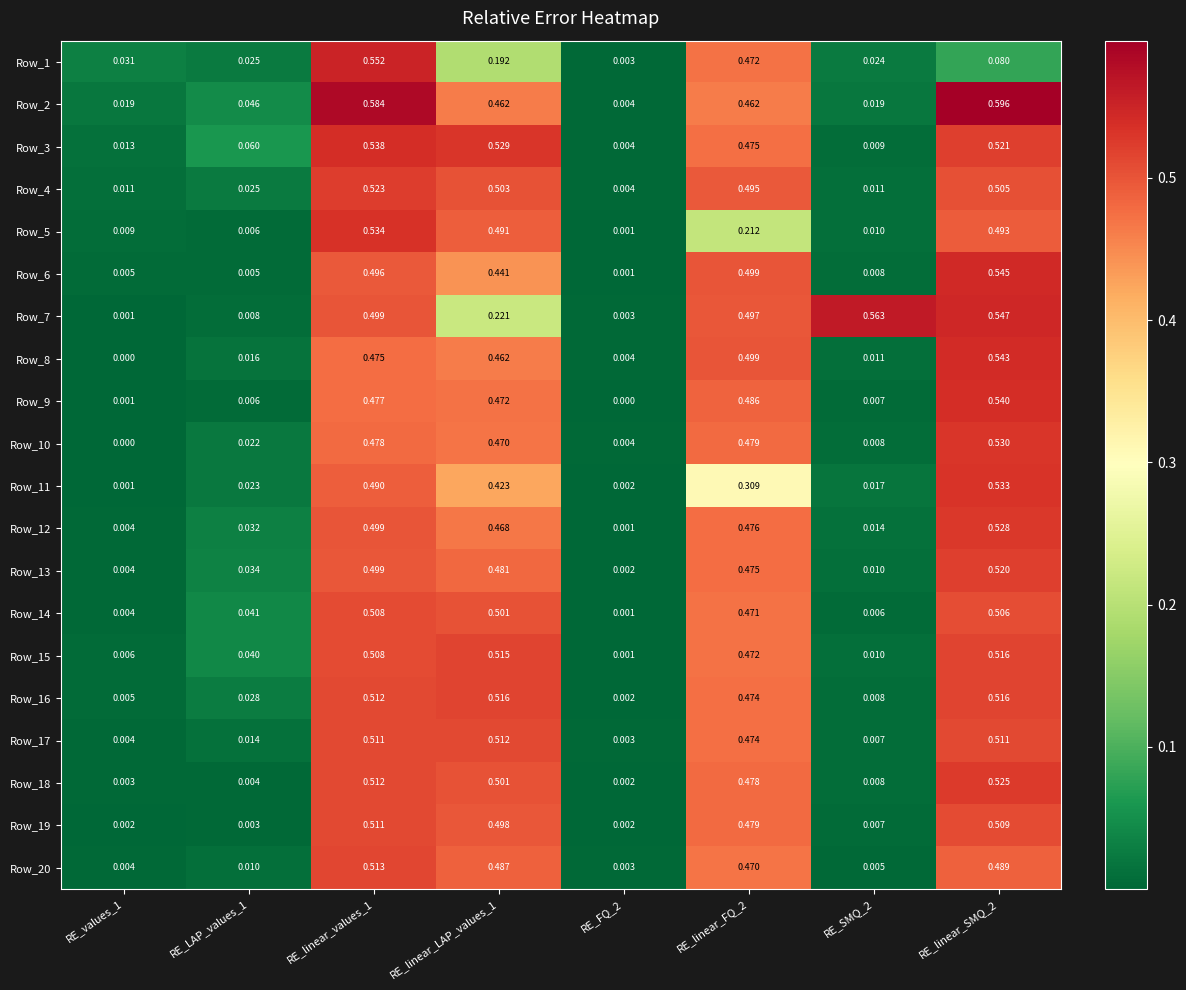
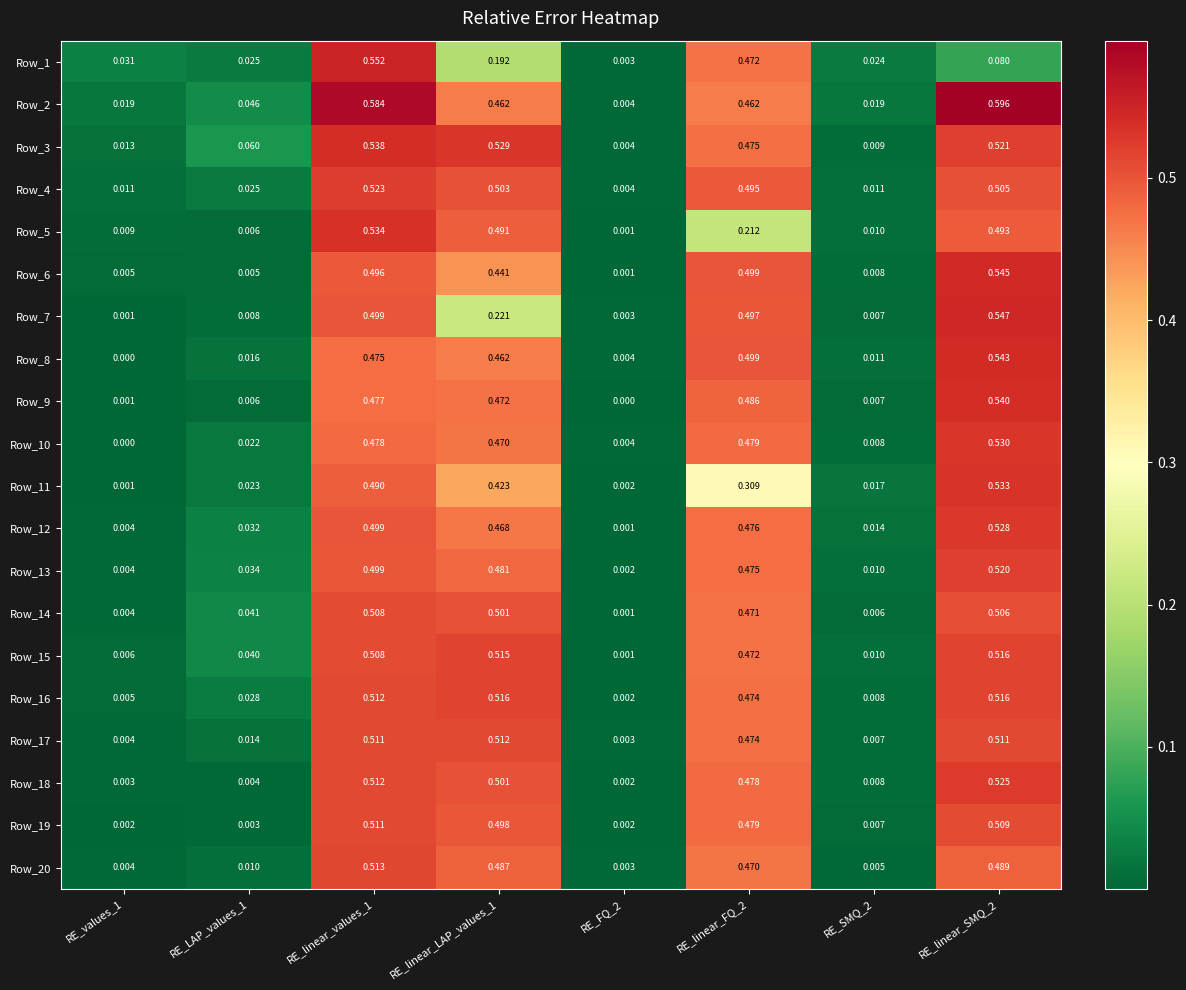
  {
    "Row_1": {
      "RE_values_1": 0.031,
      "RE_LAP_values_1": 0.025,
      "RE_linear_values_1": 0.552,
      "RE_linear_LAP_values_1": 0.192,
      "RE_FQ_2": 0.003,
      "RE_linear_FQ_2": 0.472,
      "RE_SMQ_2": 0.024,
      "RE_linear_SMQ_2": 0.080
    },
    "Row_2": {
      "RE_values_1": 0.019,
      "RE_LAP_values_1": 0.046,
      "RE_linear_values_1": 0.584,
      "RE_linear_LAP_values_1": 0.462,
      "RE_FQ_2": 0.004,
      "RE_linear_FQ_2": 0.462,
      "RE_SMQ_2": 0.019,
      "RE_linear_SMQ_2": 0.596
    },
    "Row_3": {
      "RE_values_1": 0.013,
      "RE_LAP_values_1": 0.060,
      "RE_linear_values_1": 0.538,
      "RE_linear_LAP_values_1": 0.529,
      "RE_FQ_2": 0.004,
      "RE_linear_FQ_2": 0.475,
      "RE_SMQ_2": 0.009,
      "RE_linear_SMQ_2": 0.521
    },
    "Row_4": {
      "RE_values_1": 0.011,
      "RE_LAP_values_1": 0.025,
      "RE_linear_values_1": 0.523,
      "RE_linear_LAP_values_1": 0.503,
      "RE_FQ_2": 0.004,
      "RE_linear_FQ_2": 0.495,
      "RE_SMQ_2": 0.011,
      "RE_linear_SMQ_2": 0.505
    },
    "Row_5": {
      "RE_values_1": 0.009,
      "RE_LAP_values_1": 0.006,
      "RE_linear_values_1": 0.534,
      "RE_linear_LAP_values_1": 0.491,
      "RE_FQ_2": 0.001,
      "RE_linear_FQ_2": 0.212,
      "RE_SMQ_2": 0.010,
      "RE_linear_SMQ_2": 0.493
    },
    "Row_6": {
      "RE_values_1": 0.005,
      "RE_LAP_values_1": 0.005,
      "RE_linear_values_1": 0.496,
      "RE_linear_LAP_values_1": 0.441,
      "RE_FQ_2": 0.001,
      "RE_linear_FQ_2": 0.499,
      "RE_SMQ_2": 0.008,
      "RE_linear_SMQ_2": 0.545
    },
    "Row_7": {
      "RE_values_1": 0.001,
      "RE_LAP_values_1": 0.008,
      "RE_linear_values_1": 0.499,
      "RE_linear_LAP_values_1": 0.221,
      "RE_FQ_2": 0.003,
      "RE_linear_FQ_2": 0.497,
-     "RE_SMQ_2": 0.563,
+     "RE_SMQ_2": 0.007,
      "RE_linear_SMQ_2": 0.547
    },
    "Row_8": {
      "RE_values_1": 0.000,
      "RE_LAP_values_1": 0.016,
      "RE_linear_values_1": 0.475,
      "RE_linear_LAP_values_1": 0.462,
      "RE_FQ_2": 0.004,
      "RE_linear_FQ_2": 0.499,
      "RE_SMQ_2": 0.011,
      "RE_linear_SMQ_2": 0.543
    },
    "Row_9": {
      "RE_values_1": 0.001,
      "RE_LAP_values_1": 0.006,
      "RE_linear_values_1": 0.477,
      "RE_linear_LAP_values_1": 0.472,
      "RE_FQ_2": 0.000,
      "RE_linear_FQ_2": 0.486,
      "RE_SMQ_2": 0.007,
      "RE_linear_SMQ_2": 0.540
    },
    "Row_10": {
      "RE_values_1": 0.000,
      "RE_LAP_values_1": 0.022,
      "RE_linear_values_1": 0.478,
      "RE_linear_LAP_values_1": 0.470,
      "RE_FQ_2": 0.004,
      "RE_linear_FQ_2": 0.479,
      "RE_SMQ_2": 0.008,
      "RE_linear_SMQ_2": 0.530
    },
    "Row_11": {
      "RE_values_1": 0.001,
      "RE_LAP_values_1": 0.023,
      "RE_linear_values_1": 0.490,
      "RE_linear_LAP_values_1": 0.423,
      "RE_FQ_2": 0.002,
      "RE_linear_FQ_2": 0.309,
      "RE_SMQ_2": 0.017,
      "RE_linear_SMQ_2": 0.533
    },
    "Row_12": {
      "RE_values_1": 0.004,
      "RE_LAP_values_1": 0.032,
      "RE_linear_values_1": 0.499,
      "RE_linear_LAP_values_1": 0.468,
      "RE_FQ_2": 0.001,
      "RE_linear_FQ_2": 0.476,
      "RE_SMQ_2": 0.014,
      "RE_linear_SMQ_2": 0.528
    },
    "Row_13": {
      "RE_values_1": 0.004,
      "RE_LAP_values_1": 0.034,
      "RE_linear_values_1": 0.499,
      "RE_linear_LAP_values_1": 0.481,
      "RE_FQ_2": 0.002,
      "RE_linear_FQ_2": 0.475,
      "RE_SMQ_2": 0.010,
      "RE_linear_SMQ_2": 0.520
    },
    "Row_14": {
      "RE_values_1": 0.004,
      "RE_LAP_values_1": 0.041,
      "RE_linear_values_1": 0.508,
      "RE_linear_LAP_values_1": 0.501,
      "RE_FQ_2": 0.001,
      "RE_linear_FQ_2": 0.471,
      "RE_SMQ_2": 0.006,
      "RE_linear_SMQ_2": 0.506
    },
    "Row_15": {
      "RE_values_1": 0.006,
      "RE_LAP_values_1": 0.040,
      "RE_linear_values_1": 0.508,
      "RE_linear_LAP_values_1": 0.515,
      "RE_FQ_2": 0.001,
      "RE_linear_FQ_2": 0.472,
      "RE_SMQ_2": 0.010,
      "RE_linear_SMQ_2": 0.516
    },
    "Row_16": {
      "RE_values_1": 0.005,
      "RE_LAP_values_1": 0.028,
      "RE_linear_values_1": 0.512,
      "RE_linear_LAP_values_1": 0.516,
      "RE_FQ_2": 0.002,
      "RE_linear_FQ_2": 0.474,
      "RE_SMQ_2": 0.008,
      "RE_linear_SMQ_2": 0.516
    },
    "Row_17": {
      "RE_values_1": 0.004,
      "RE_LAP_values_1": 0.014,
      "RE_linear_values_1": 0.511,
      "RE_linear_LAP_values_1": 0.512,
      "RE_FQ_2": 0.003,
      "RE_linear_FQ_2": 0.474,
      "RE_SMQ_2": 0.007,
      "RE_linear_SMQ_2": 0.511
    },
    "Row_18": {
      "RE_values_1": 0.003,
      "RE_LAP_values_1": 0.004,
      "RE_linear_values_1": 0.512,
      "RE_linear_LAP_values_1": 0.501,
      "RE_FQ_2": 0.002,
      "RE_linear_FQ_2": 0.478,
      "RE_SMQ_2": 0.008,
      "RE_linear_SMQ_2": 0.525
    },
    "Row_19": {
      "RE_values_1": 0.002,
      "RE_LAP_values_1": 0.003,
      "RE_linear_values_1": 0.511,
      "RE_linear_LAP_values_1": 0.498,
      "RE_FQ_2": 0.002,
      "RE_linear_FQ_2": 0.479,
      "RE_SMQ_2": 0.007,
      "RE_linear_SMQ_2": 0.509
    },
    "Row_20": {
      "RE_values_1": 0.004,
      "RE_LAP_values_1": 0.010,
      "RE_linear_values_1": 0.513,
      "RE_linear_LAP_values_1": 0.487,
      "RE_FQ_2": 0.003,
      "RE_linear_FQ_2": 0.470,
      "RE_SMQ_2": 0.005,
      "RE_linear_SMQ_2": 0.489
    }
  }
